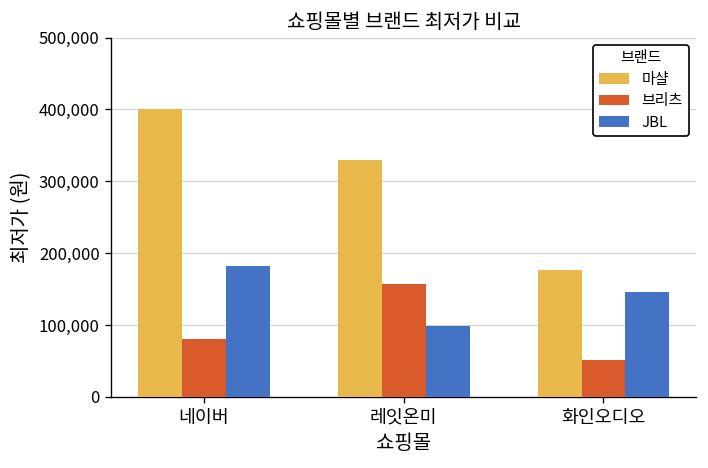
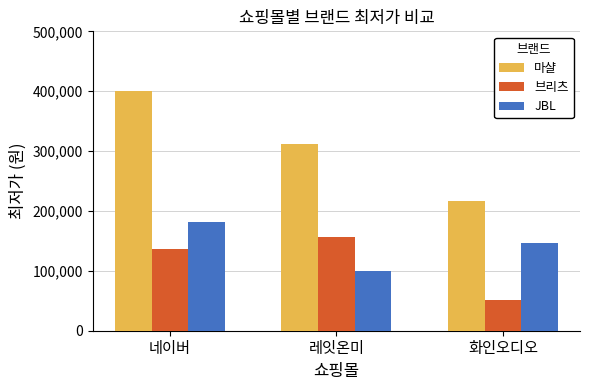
  {
    "마샬": {
      "네이버": "400,000",
-     "레잇온미": "330,000",
-     "화인오디오": "180,000"
+     "레잇온미": "310,000",
+     "화인오디오": "220,000"
    },
    "브리츠": {
-     "네이버": "80,000",
+     "네이버": "140,000",
      "레잇온미": "160,000",
      "화인오디오": "50,000"
    },
    "JBL": {
      "네이버": "180,000",
      "레잇온미": "100,000",
      "화인오디오": "150,000"
    }
  }
